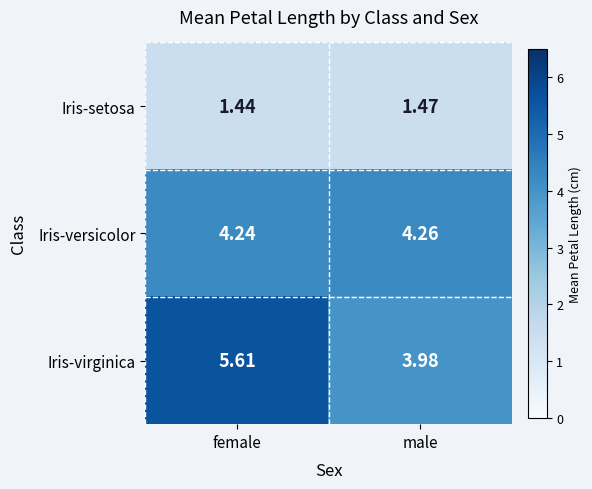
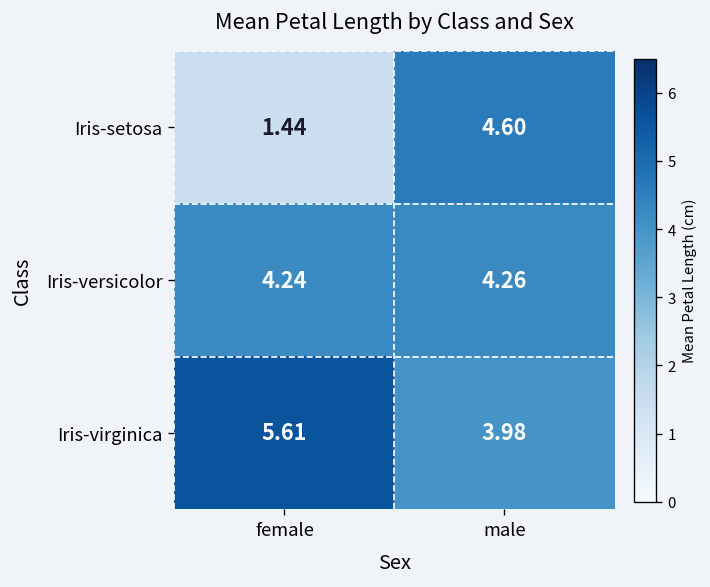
  {
    "Iris-setosa": {
      "female": 1.44,
-     "male": 1.47
+     "male": 4.60
    },
    "Iris-versicolor": {
      "female": 4.24,
      "male": 4.26
    },
    "Iris-virginica": {
      "female": 5.61,
      "male": 3.98
    }
  }
